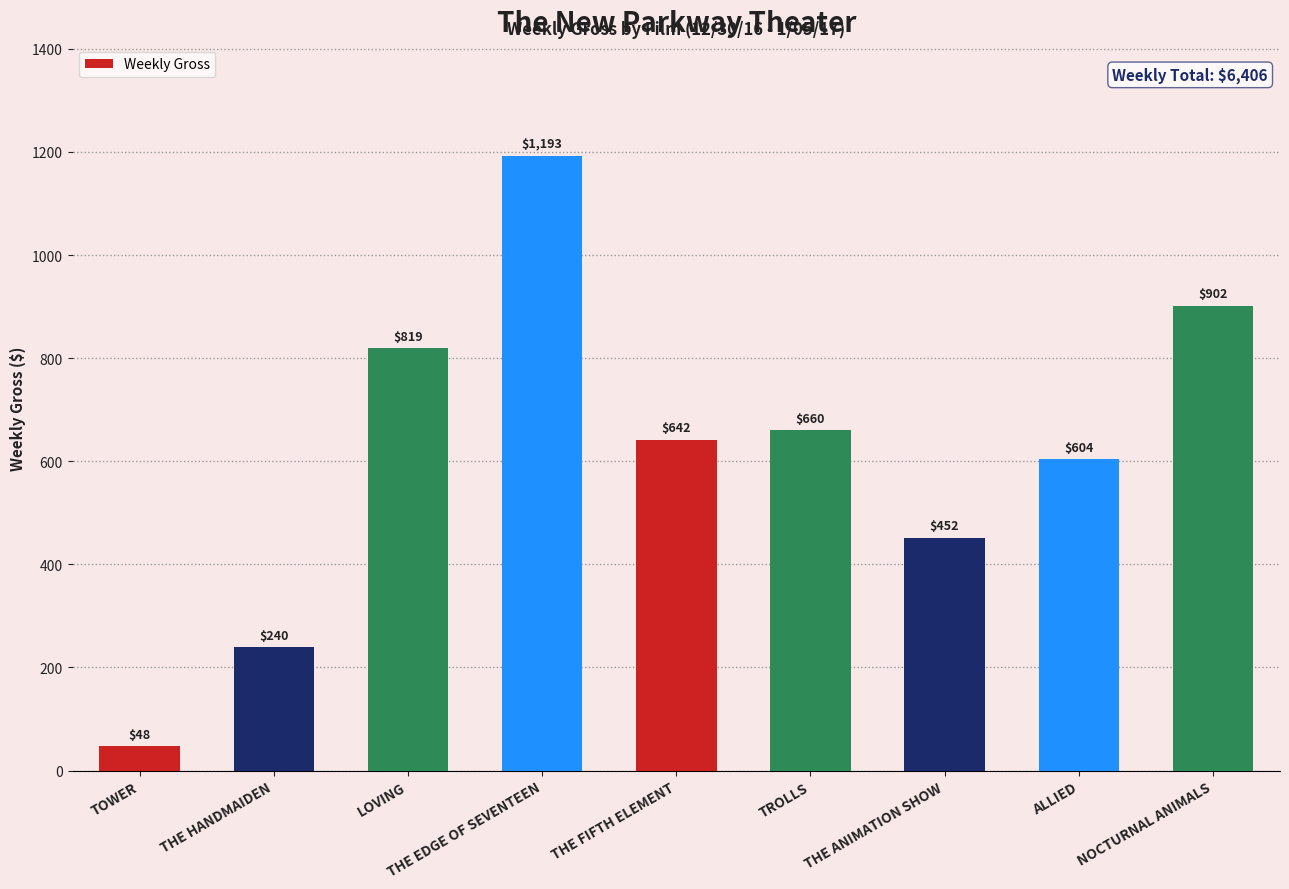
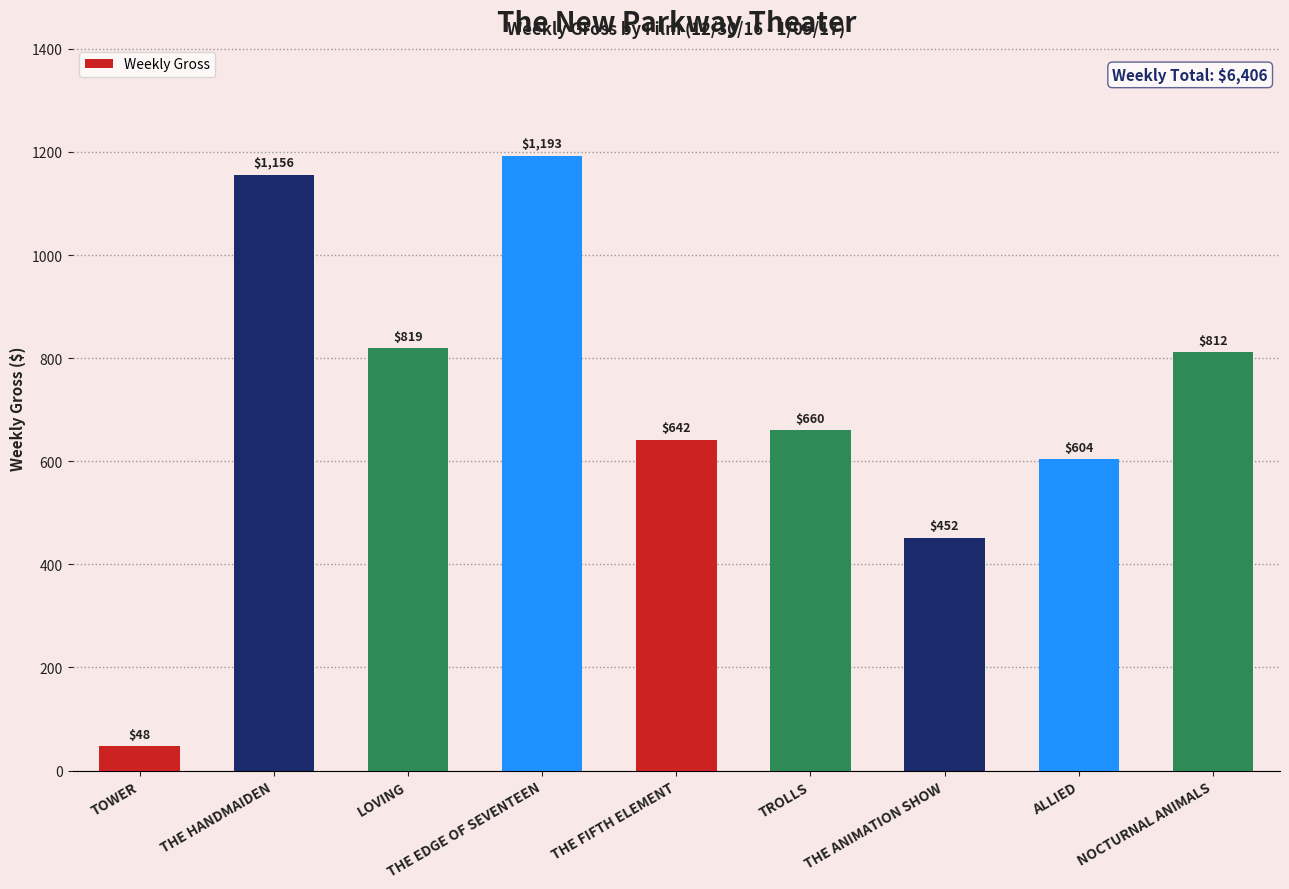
  {
    "TOWER": "$48",
-   "THE HANDMAIDEN": "$240",
+   "THE HANDMAIDEN": "$1,156",
    "LOVING": "$819",
    "THE EDGE OF SEVENTEEN": "$1,193",
    "THE FIFTH ELEMENT": "$642",
    "TROLLS": "$660",
    "THE ANIMATION SHOW": "$452",
    "ALLIED": "$604",
-   "NOCTURNAL ANIMALS": "$902"
+   "NOCTURNAL ANIMALS": "$812"
  }
